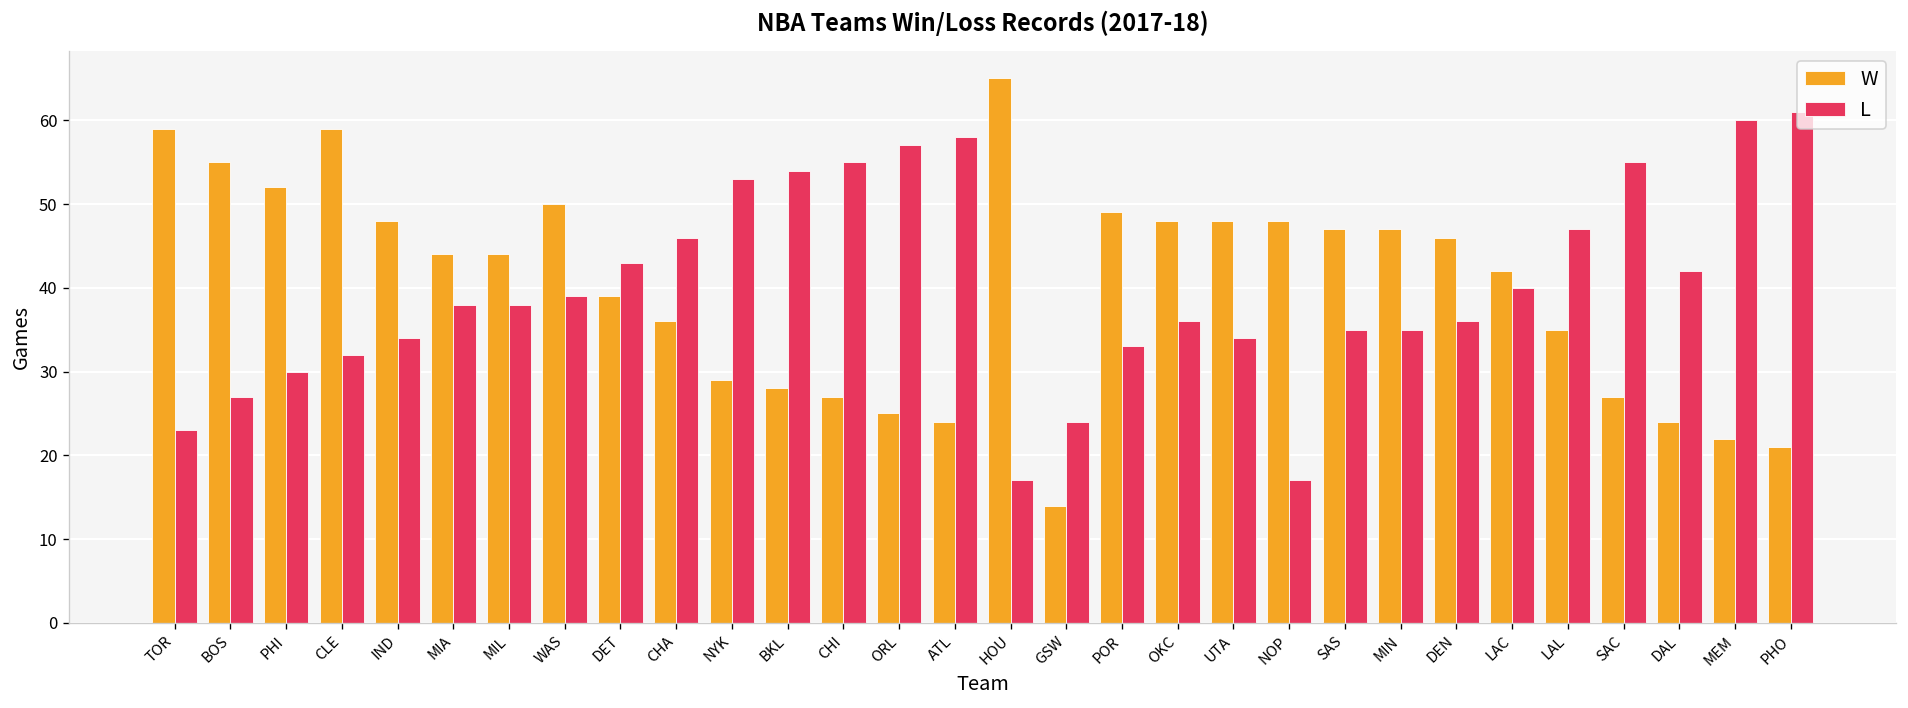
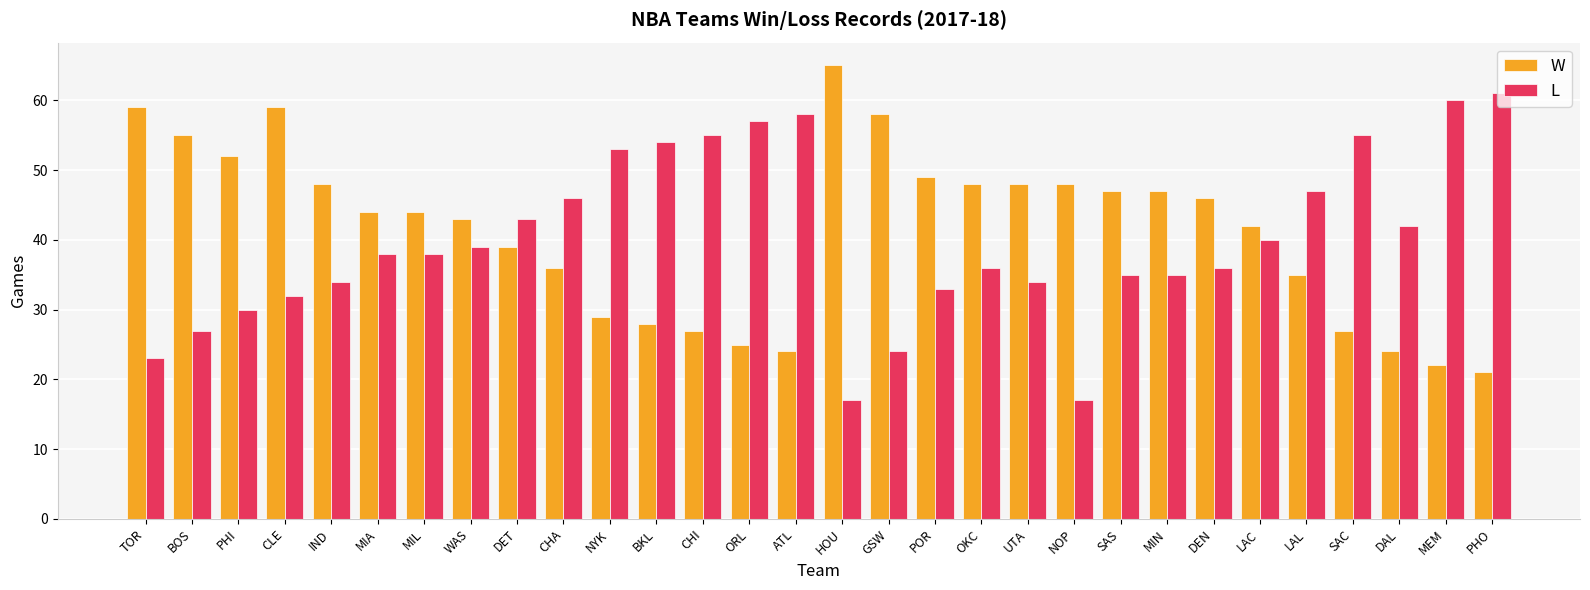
  {
    "W": {
      "TOR": 59,
      "BOS": 55,
      "PHI": 52,
      "CLE": 59,
      "IND": 48,
      "MIA": 44,
      "MIL": 44,
-     "WAS": 50,
+     "WAS": 43,
      "DET": 39,
      "CHA": 36,
      "NYK": 29,
      "BKL": 28,
      "CHI": 27,
      "ORL": 25,
      "ATL": 24,
      "HOU": 65,
-     "GSW": 14,
+     "GSW": 58,
      "POR": 49,
      "OKC": 48,
      "UTA": 48,
      "NOP": 48,
      "SAS": 47,
      "MIN": 47,
      "DEN": 46,
      "LAC": 42,
      "LAL": 35,
      "SAC": 27,
      "DAL": 24,
      "MEM": 22,
      "PHO": 21
    },
    "L": {
      "TOR": 23,
      "BOS": 27,
      "PHI": 30,
      "CLE": 32,
      "IND": 34,
      "MIA": 38,
      "MIL": 38,
      "WAS": 39,
      "DET": 43,
      "CHA": 46,
      "NYK": 53,
      "BKL": 54,
      "CHI": 55,
      "ORL": 57,
      "ATL": 58,
      "HOU": 17,
      "GSW": 24,
      "POR": 33,
      "OKC": 36,
      "UTA": 34,
      "NOP": 17,
      "SAS": 35,
      "MIN": 35,
      "DEN": 36,
      "LAC": 40,
      "LAL": 47,
      "SAC": 55,
      "DAL": 42,
      "MEM": 60
    }
  }
